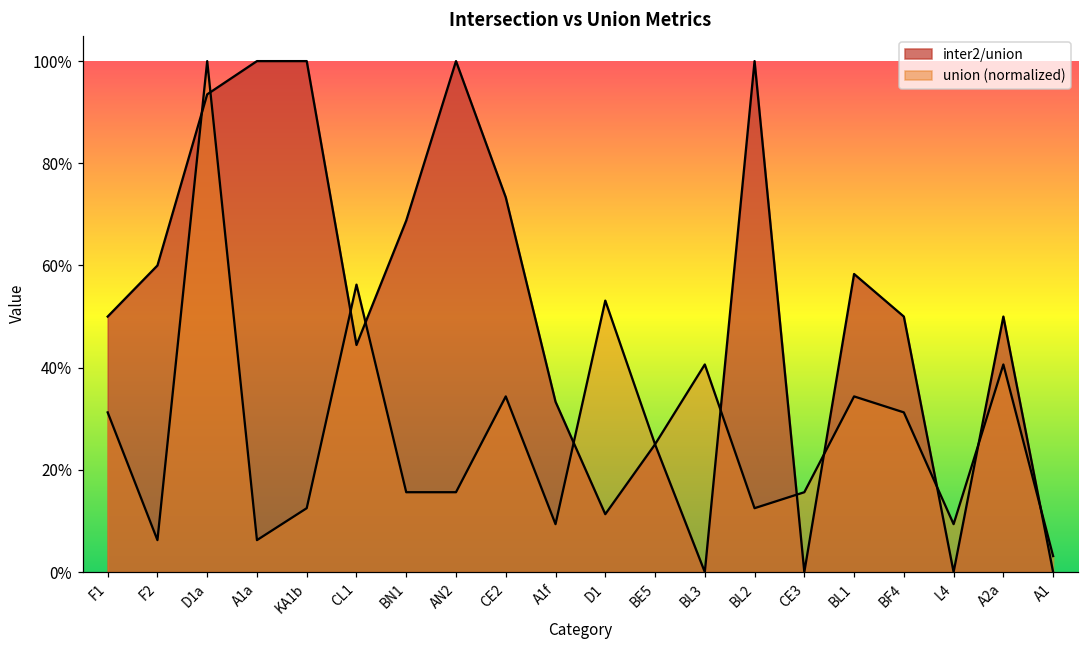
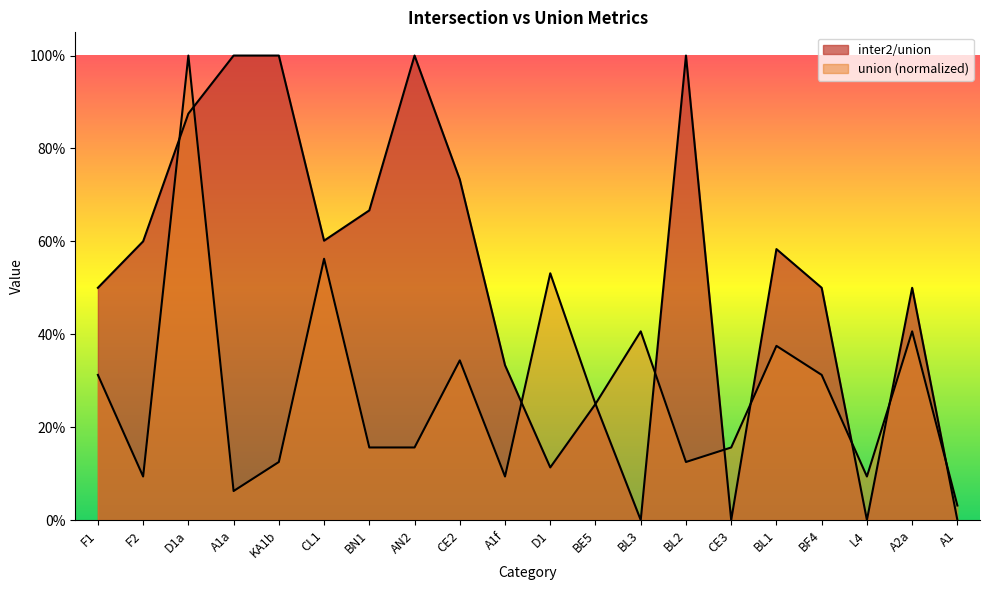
  {
    "inter2/union": {
      "F1": "50%",
      "F2": "60%",
-     "D1a": "94%",
+     "D1a": "88%",
      "A1a": "100%",
      "KA1b": "100%",
-     "CL1": "44%",
-     "BN1": "69%",
+     "CL1": "60%",
+     "BN1": "67%",
      "AN2": "100%",
      "CE2": "73%",
      "A1f": "33%",
      "D1": "11%",
      "BL3": "0%",
      "BL2": "100%",
      "CE3": "0%",
      "BL1": "58%",
      "BF4": "50%",
      "L4": "0%",
      "A2a": "50%",
      "A1": "0%"
    },
    "union (normalized)": {
      "F1": "31%",
-     "F2": "6%",
+     "F2": "9%",
      "D1a": "100%",
      "A1a": "6%",
      "KA1b": "13%",
      "CL1": "56%",
      "BN1": "16%",
      "AN2": "16%",
      "CE2": "34%",
      "A1f": "9%",
      "D1": "53%",
      "BL3": "41%",
      "BL2": "13%",
      "CE3": "16%",
-     "BL1": "34%",
+     "BL1": "38%",
      "BF4": "31%",
      "L4": "9%",
      "A2a": "41%",
      "A1": "3%"
    }
  }
